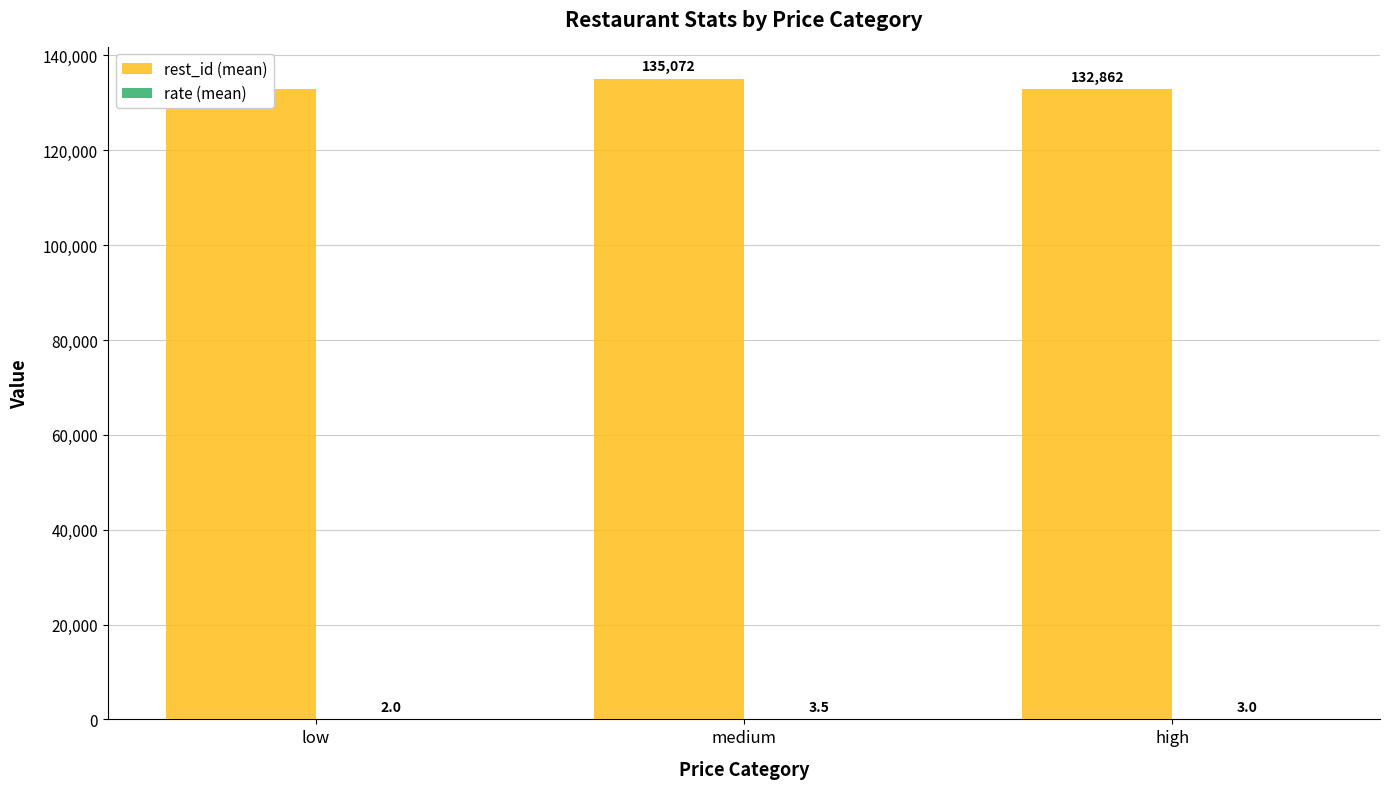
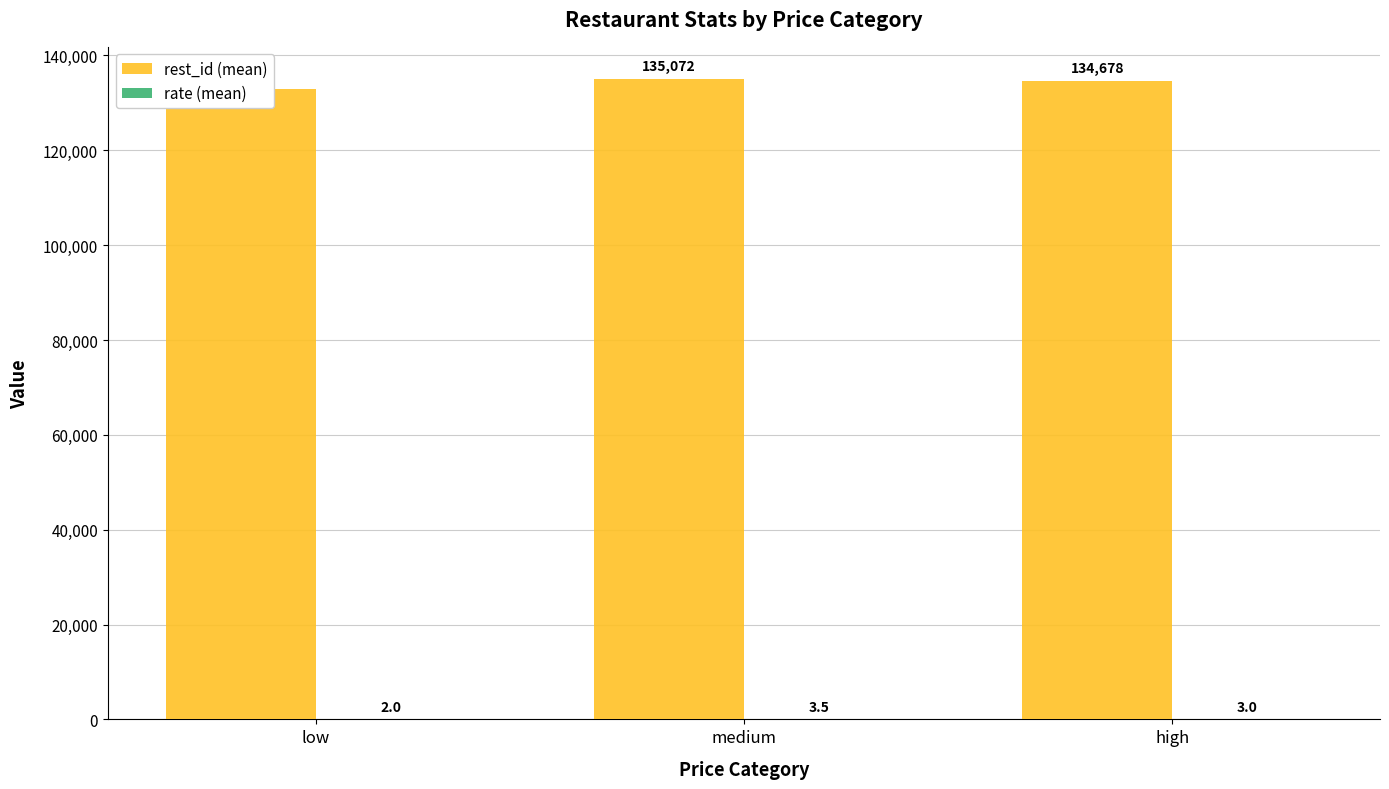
  {
    "rest_id (mean)": {
      "medium": "135,072",
-     "high": "132,862"
+     "high": "134,678"
    },
    "rate (mean)": {
      "low": "2.0",
      "medium": "3.5",
      "high": "3.0"
    }
  }
